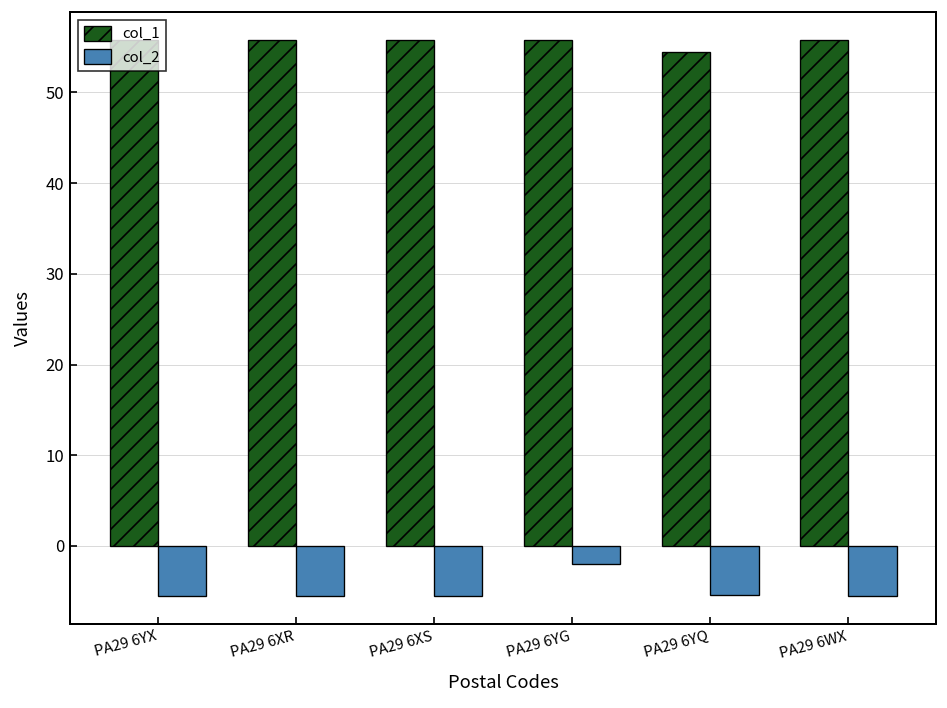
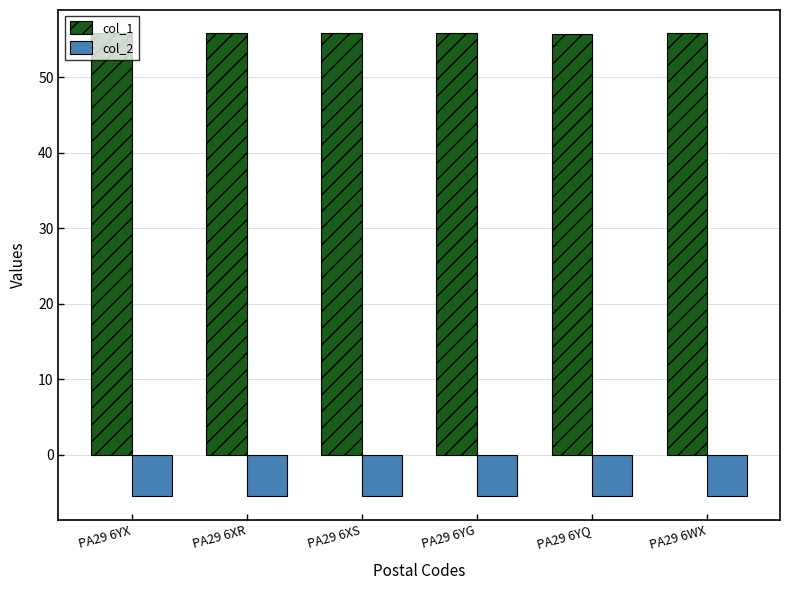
  {
    "col_1": {
      "PA29 6XR": 56,
      "PA29 6XS": 56,
      "PA29 6YG": 56,
-     "PA29 6YQ": 54,
+     "PA29 6YQ": 56,
      "PA29 6WX": 56
    },
    "col_2": {
      "PA29 6YX": -5,
      "PA29 6XR": -5,
      "PA29 6XS": -5,
-     "PA29 6YG": -2,
+     "PA29 6YG": -5,
      "PA29 6YQ": -5,
      "PA29 6WX": -5
    }
  }
